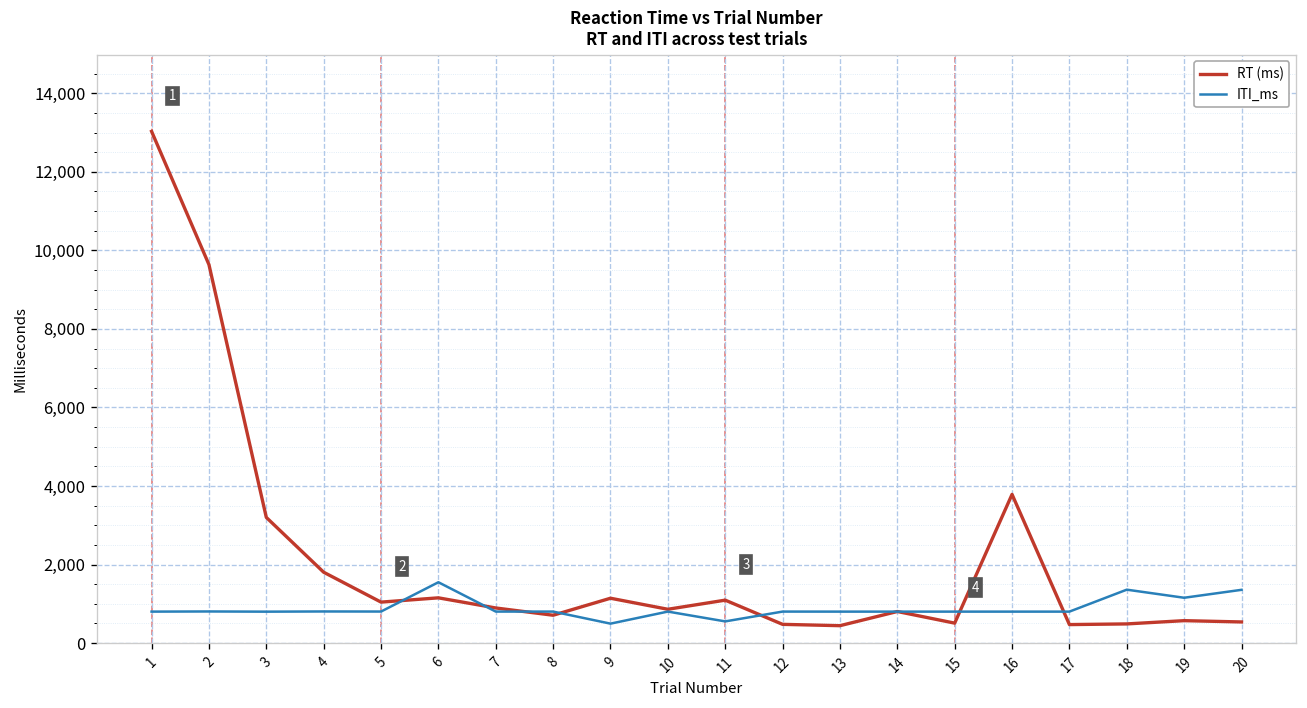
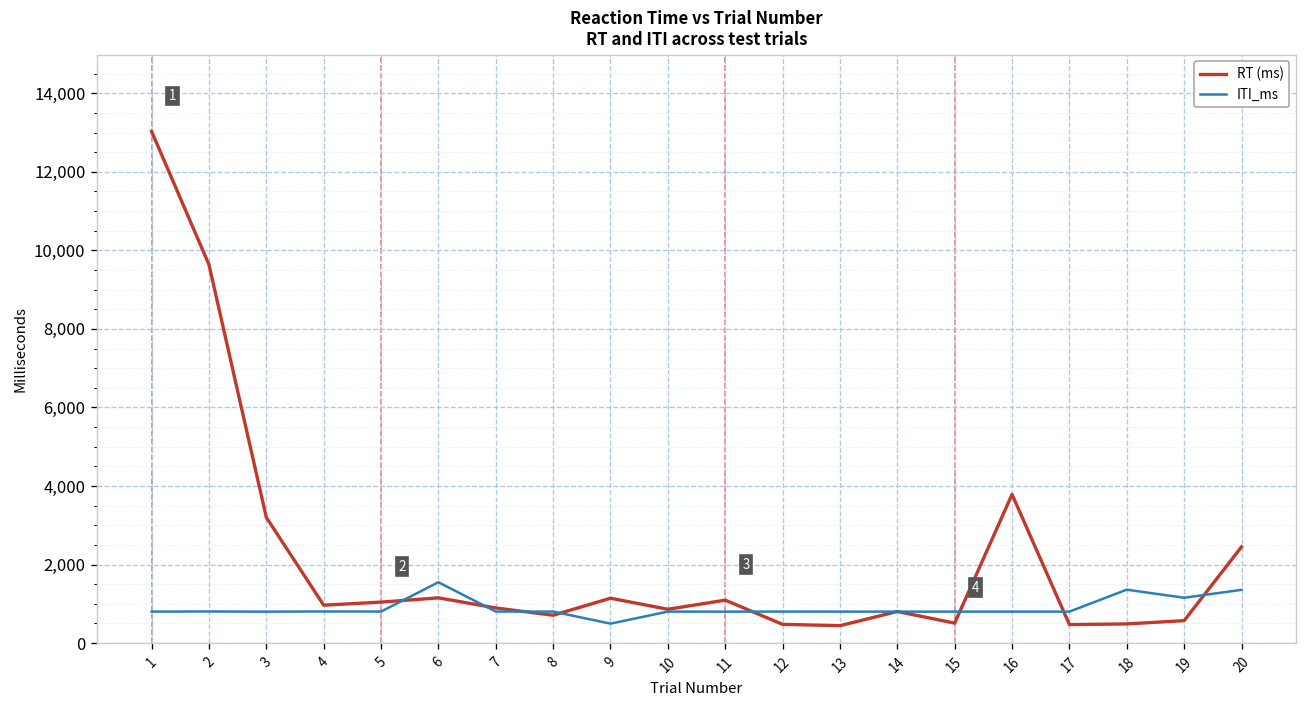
  {
    "RT (ms)": {
      "1": "13,000",
      "2": "9,600",
      "3": "3,200",
-     "4": "1,800",
+     "4": "1,000",
      "5": "1,000",
      "6": "1,200",
      "7": "900",
      "8": "700",
      "9": "1,100",
      "11": "1,100",
      "12": "500",
      "13": "400",
      "15": "500",
      "16": "3,800",
      "17": "500",
      "18": "500",
      "19": "600",
-     "20": "500"
+     "20": "2,400"
    },
    "ITI_ms": {
      "1": "800",
      "2": "800",
      "3": "800",
      "4": "800",
      "5": "800",
      "6": "1,500",
      "7": "800",
      "8": "800",
      "9": "500",
-     "11": "600",
+     "11": "800",
      "12": "800",
      "13": "800",
      "16": "800",
      "17": "800",
      "18": "1,400",
      "19": "1,200",
      "20": "1,400"
    }
  }
